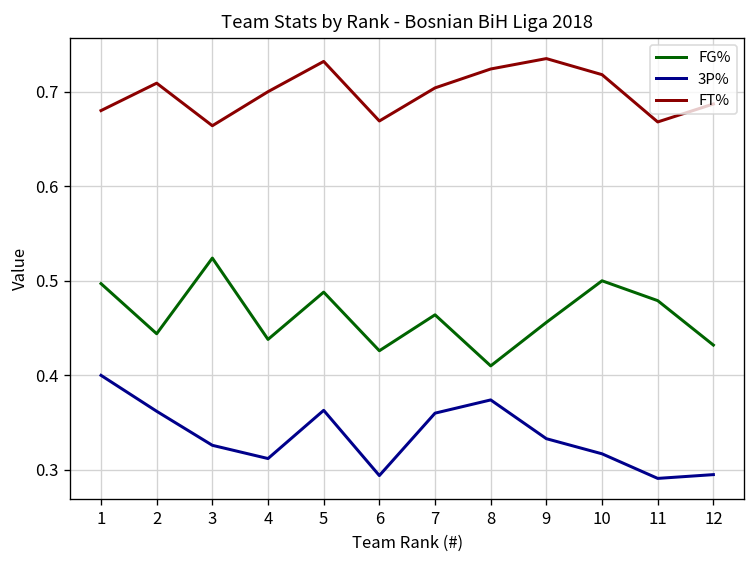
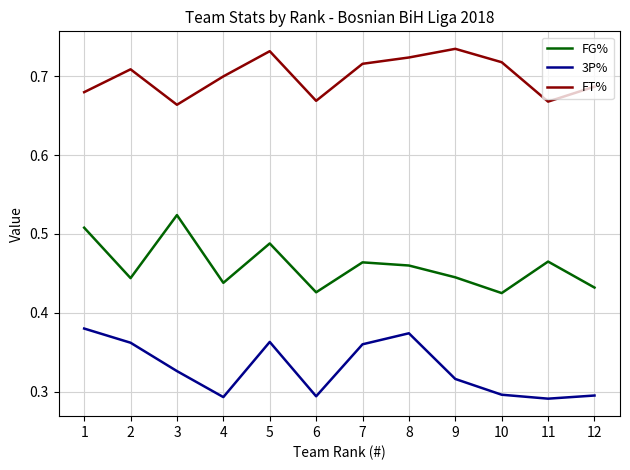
  {
    "FG%": {
-     "1": 0.50,
+     "1": 0.51,
      "2": 0.44,
      "3": 0.52,
      "4": 0.44,
      "5": 0.49,
      "6": 0.43,
      "7": 0.46,
-     "8": 0.41,
-     "9": 0.46,
-     "10": 0.50,
-     "11": 0.48,
+     "8": 0.46,
+     "9": 0.45,
+     "10": 0.43,
+     "11": 0.47,
      "12": 0.43
    },
    "3P%": {
-     "1": 0.40,
+     "1": 0.38,
      "2": 0.36,
      "3": 0.33,
-     "4": 0.31,
+     "4": 0.29,
      "5": 0.36,
      "6": 0.29,
      "7": 0.36,
      "8": 0.37,
-     "9": 0.33,
-     "10": 0.32,
+     "9": 0.32,
+     "10": 0.30,
      "11": 0.29,
      "12": 0.30
    },
    "FT%": {
      "1": 0.68,
      "2": 0.71,
      "3": 0.66,
      "4": 0.70,
      "5": 0.73,
      "6": 0.67,
-     "7": 0.70,
+     "7": 0.72,
      "8": 0.72,
      "9": 0.74,
      "10": 0.72,
      "11": 0.67
    }
  }
